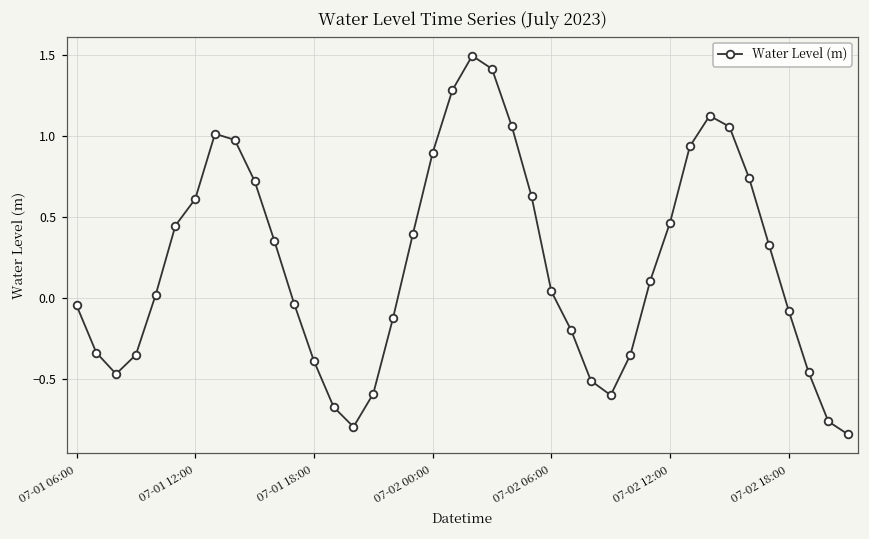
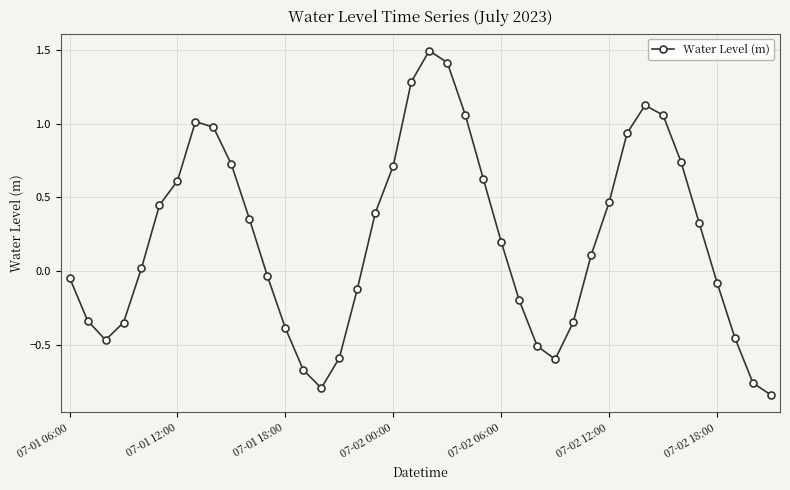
  {
    "07-01 06:00": -0.04,
    "07-01 12:00": 0.61,
    "07-01 18:00": -0.39,
-   "07-02 00:00": 0.90,
-   "07-02 06:00": 0.04,
+   "07-02 00:00": 0.71,
+   "07-02 06:00": 0.20,
    "07-02 12:00": 0.47,
    "07-02 18:00": -0.08
  }
